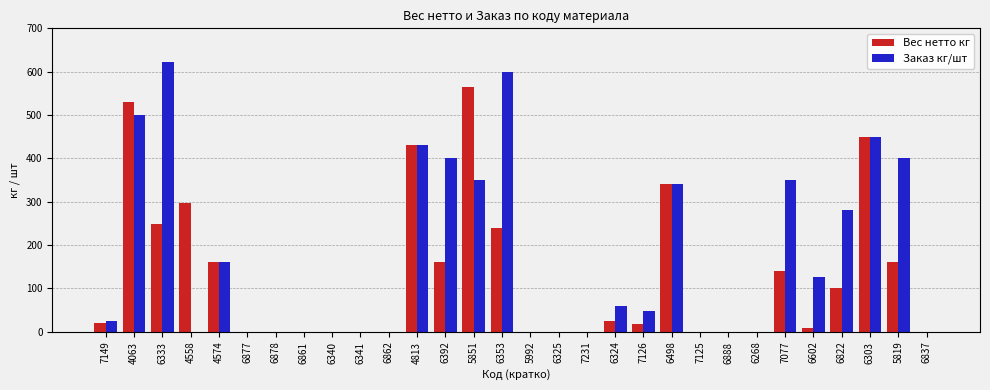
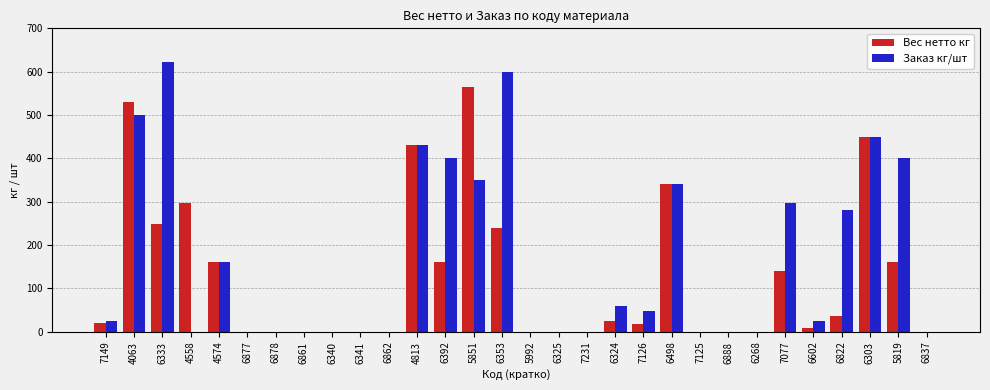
  {
    "Вес нетто кг": {
      "7149": 20,
      "4063": 530,
      "6333": 250,
      "4558": 300,
      "4574": 160,
      "6877": 0,
      "6878": 0,
      "6861": 0,
      "6340": 0,
      "6341": 0,
      "6862": 0,
      "4813": 430,
      "6392": 160,
      "5851": 570,
      "6353": 240,
      "5992": 0,
      "6325": 0,
      "7231": 0,
      "6324": 20,
      "7126": 20,
      "6498": 340,
      "7125": 0,
      "6888": 0,
      "6268": 0,
      "7077": 140,
      "6602": 10,
-     "6822": 100,
+     "6822": 40,
      "6303": 450,
      "5819": 160,
      "6837": 0
    },
    "Заказ кг/шт": {
      "7149": 30,
      "4063": 500,
      "6333": 620,
      "4558": 0,
      "4574": 160,
      "6877": 0,
      "6878": 0,
      "6861": 0,
      "6340": 0,
      "6341": 0,
      "6862": 0,
      "4813": 430,
      "6392": 400,
      "5851": 350,
      "6353": 600,
      "5992": 0,
      "6325": 0,
      "7231": 0,
      "6324": 60,
      "7126": 50,
      "6498": 340,
      "7125": 0,
      "6888": 0,
      "6268": 0,
-     "7077": 350,
-     "6602": 130,
+     "7077": 300,
+     "6602": 30,
      "6822": 280,
      "6303": 450,
      "5819": 400,
      "6837": 0
    }
  }
